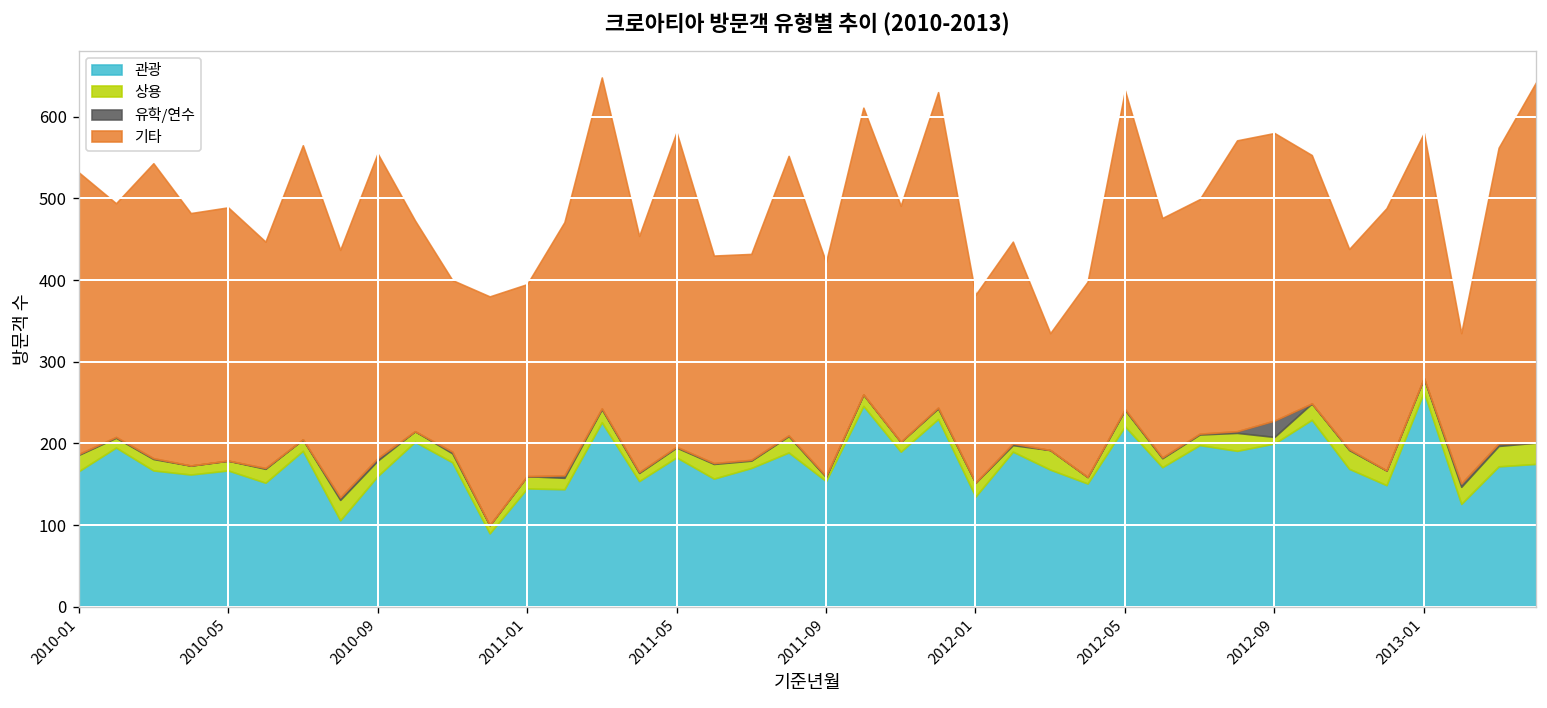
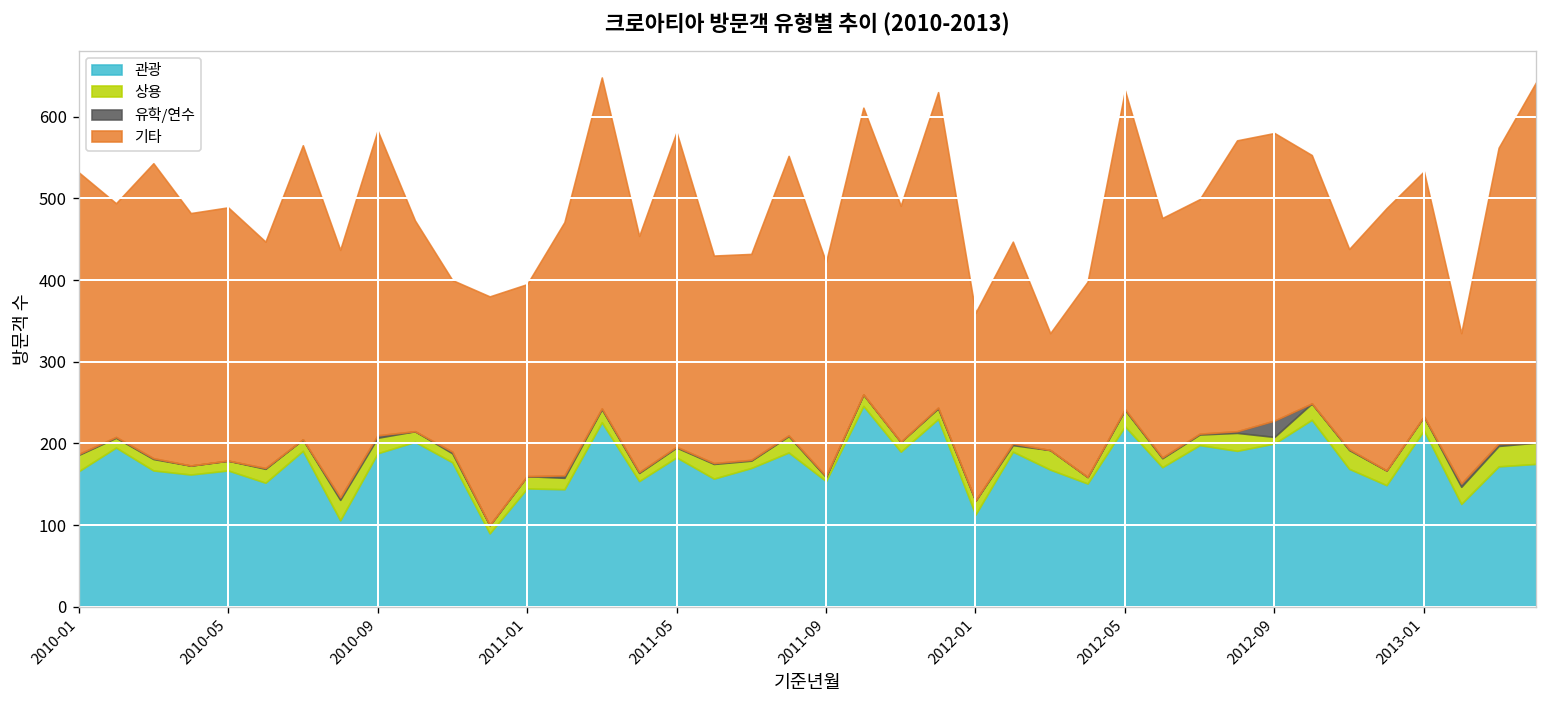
  {
    "관광": {
      "2010-01": 170,
      "2010-05": 170,
-     "2010-09": 160,
+     "2010-09": 190,
      "2011-01": 150,
      "2011-05": 180,
      "2011-09": 150,
-     "2012-01": 140,
+     "2012-01": 110,
      "2012-05": 220,
      "2012-09": 200,
-     "2013-01": 260
+     "2013-01": 220
    },
    "상용": {
      "2012-09": 10
    },
    "유학/연수": {
      "2012-09": 20
    },
    "기타": {
      "2010-01": 350,
      "2010-05": 310,
      "2010-09": 370,
      "2011-01": 240,
      "2011-05": 390,
      "2011-09": 260,
      "2012-01": 230,
      "2012-05": 390,
      "2012-09": 350,
      "2013-01": 300
    }
  }
